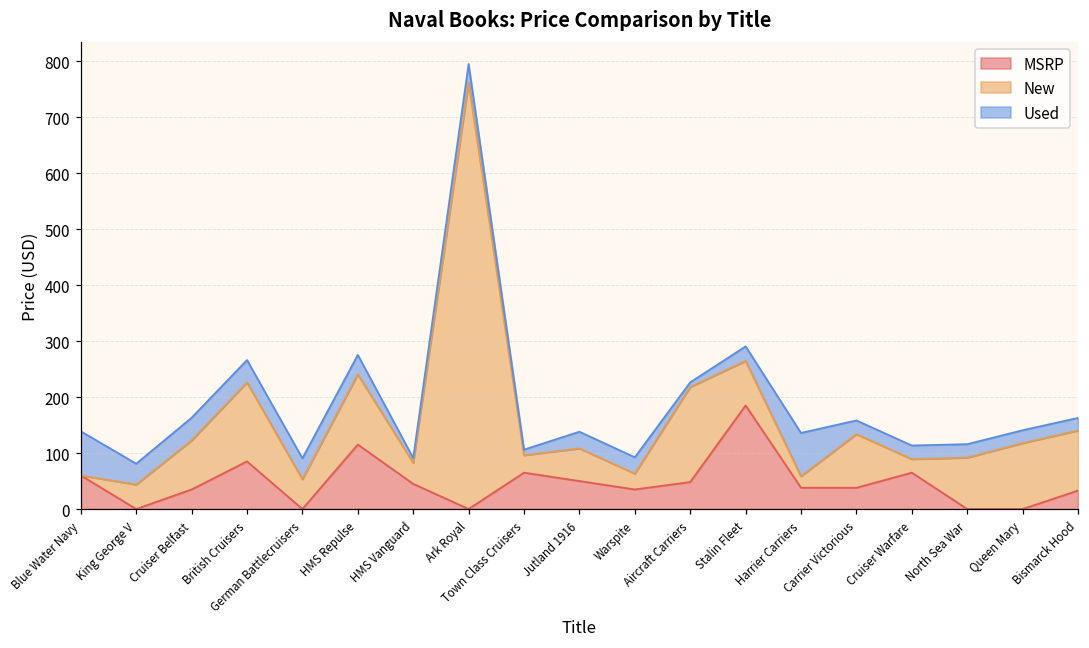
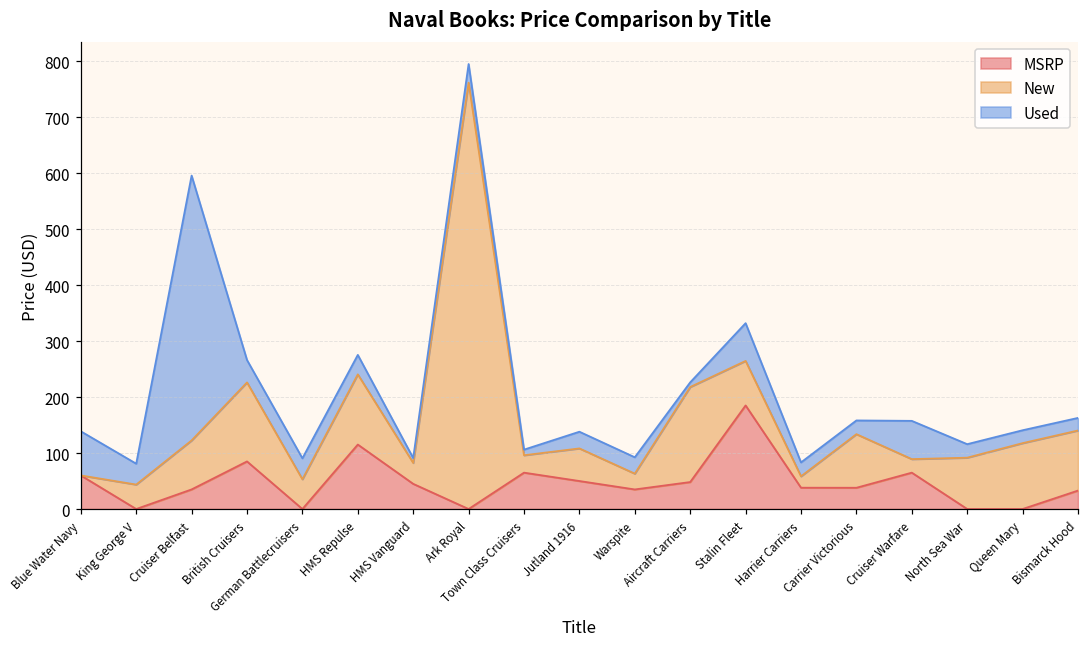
  {
    "Used": {
      "Blue Water Navy": 80,
      "King George V": 40,
-     "Cruiser Belfast": 40,
+     "Cruiser Belfast": 470,
      "British Cruisers": 40,
      "German Battlecruisers": 40,
      "HMS Repulse": 30,
      "HMS Vanguard": 10,
      "Ark Royal": 30,
      "Town Class Cruisers": 10,
      "Jutland 1916": 30,
      "Warspite": 30,
      "Aircraft Carriers": 10,
-     "Stalin Fleet": 30,
-     "Harrier Carriers": 80,
+     "Stalin Fleet": 70,
+     "Harrier Carriers": 20,
      "Carrier Victorious": 20,
-     "Cruiser Warfare": 20,
+     "Cruiser Warfare": 70,
      "North Sea War": 20,
      "Queen Mary": 20,
      "Bismarck Hood": 20
    }
  }
